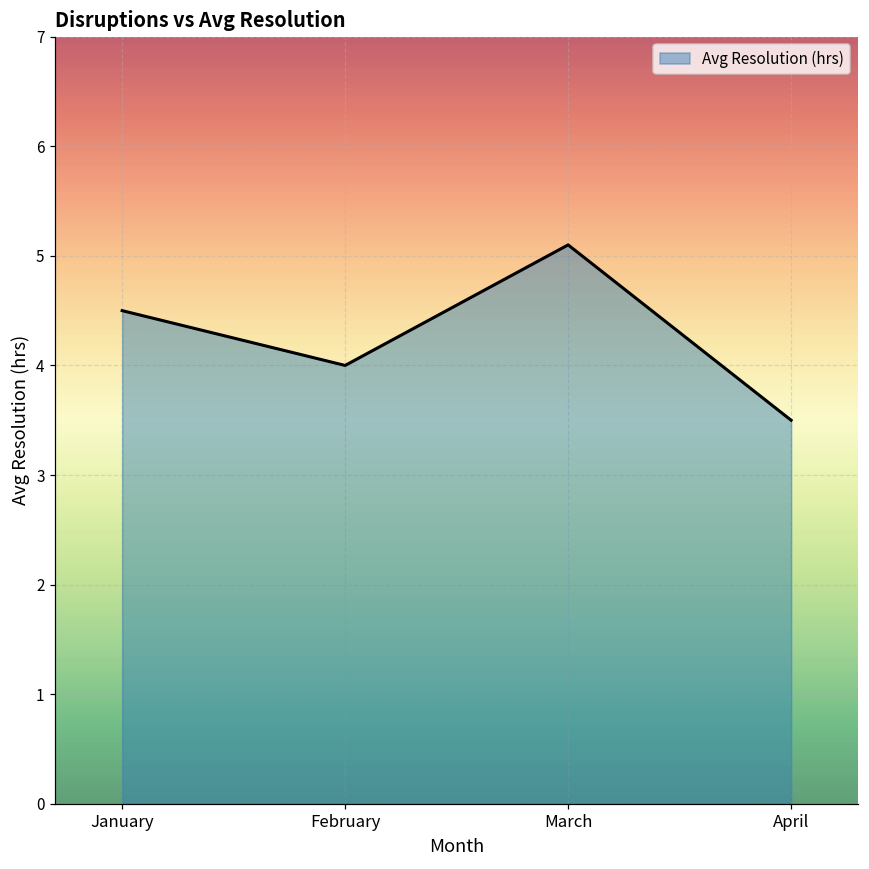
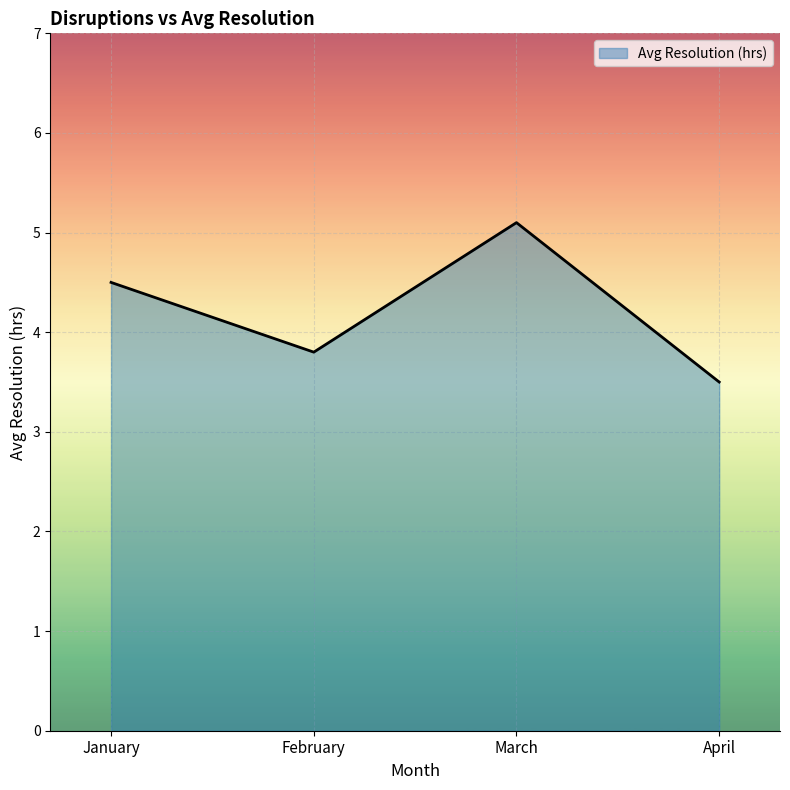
  {
    "January": 4.5,
-   "February": 4.0,
+   "February": 3.8,
    "March": 5.1,
    "April": 3.5
  }
